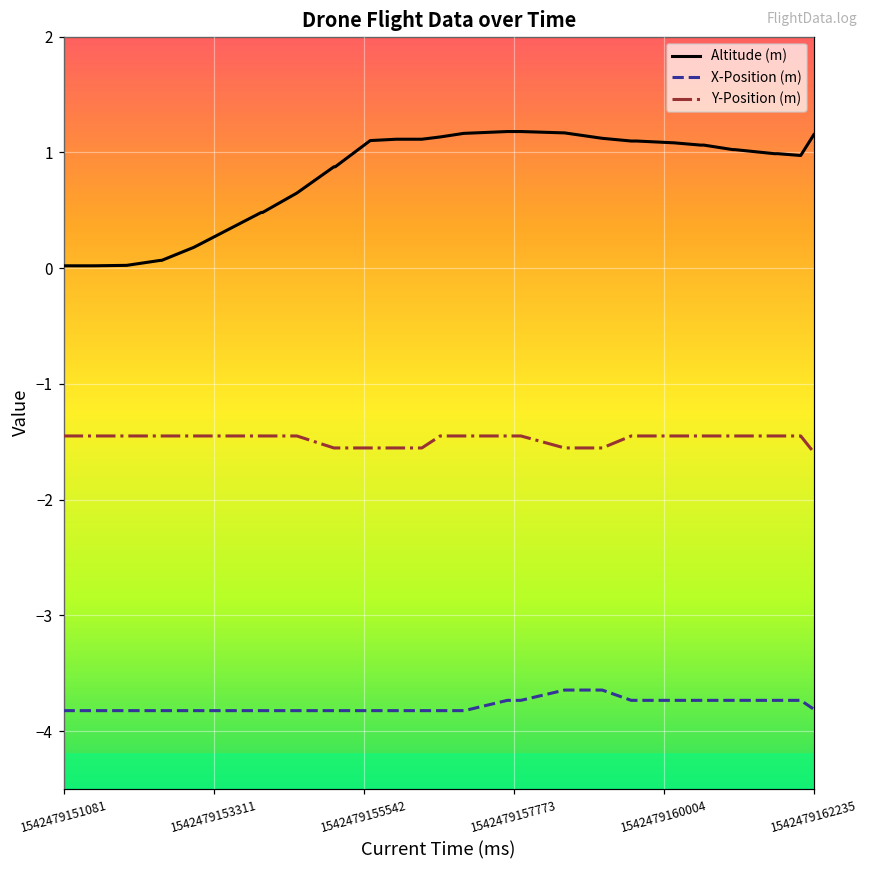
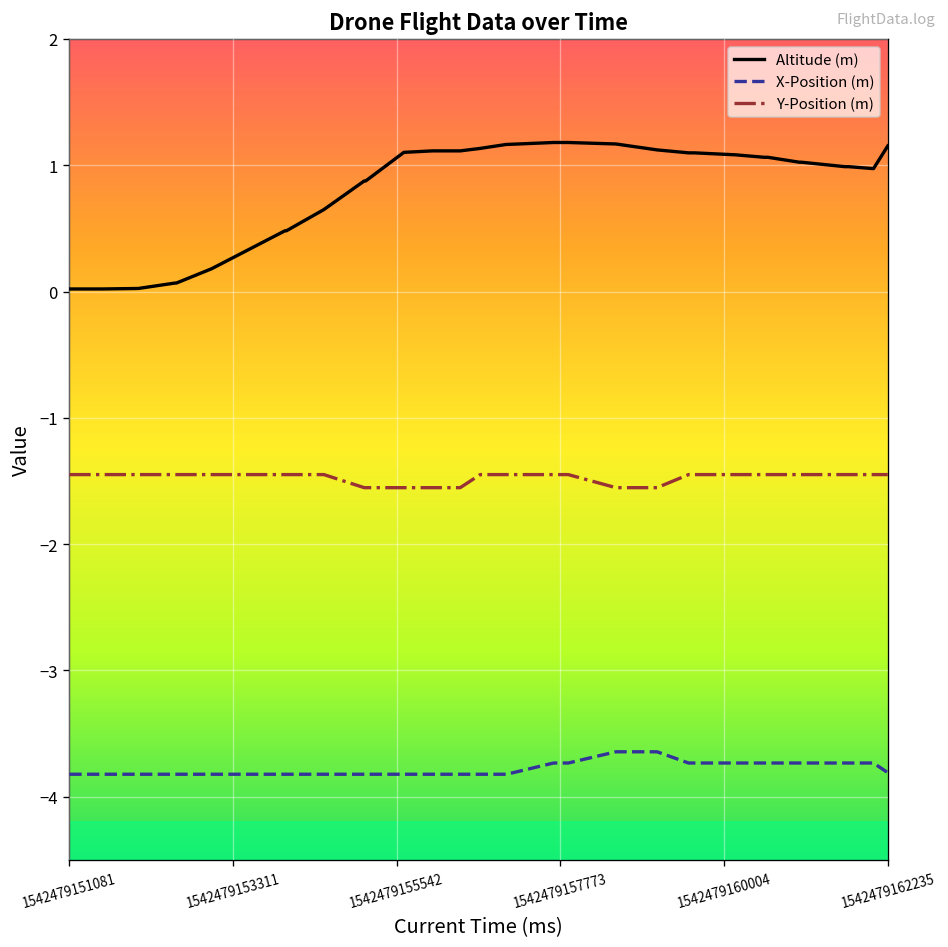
  {
    "Altitude (m)": {
      "1542479151081": 0.02,
      "1542479162235": 1.15
    },
    "X-Position (m)": {
      "1542479151081": -3.82,
      "1542479162235": -3.81
    },
    "Y-Position (m)": {
      "1542479151081": -1.45,
-     "1542479162235": -1.59
+     "1542479162235": -1.45
    }
  }
